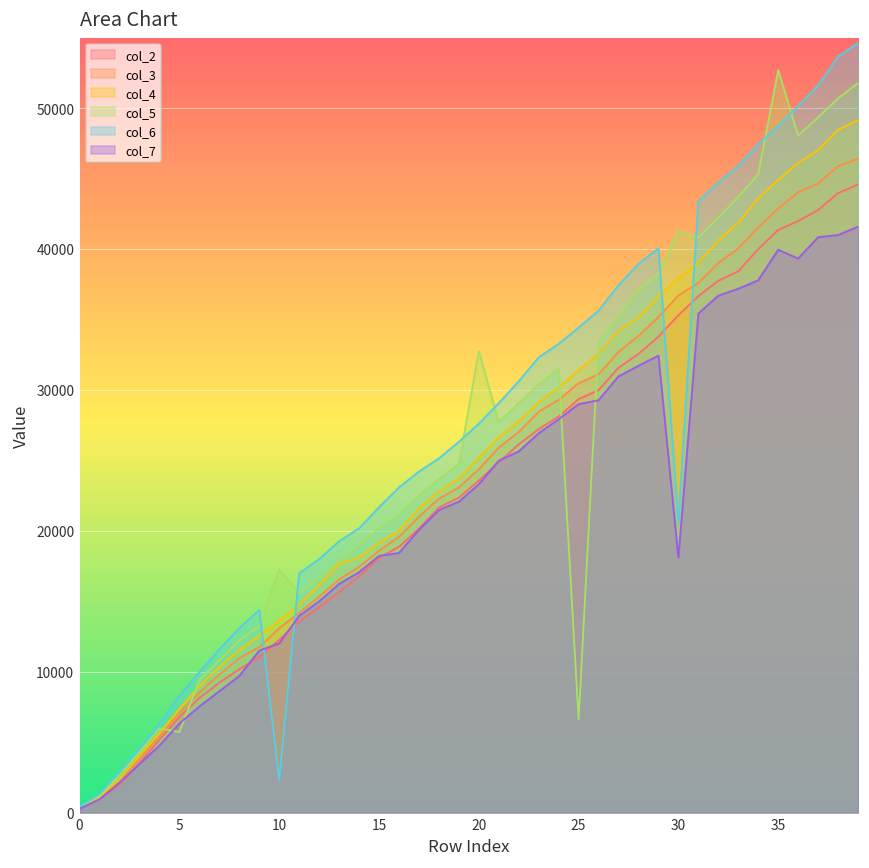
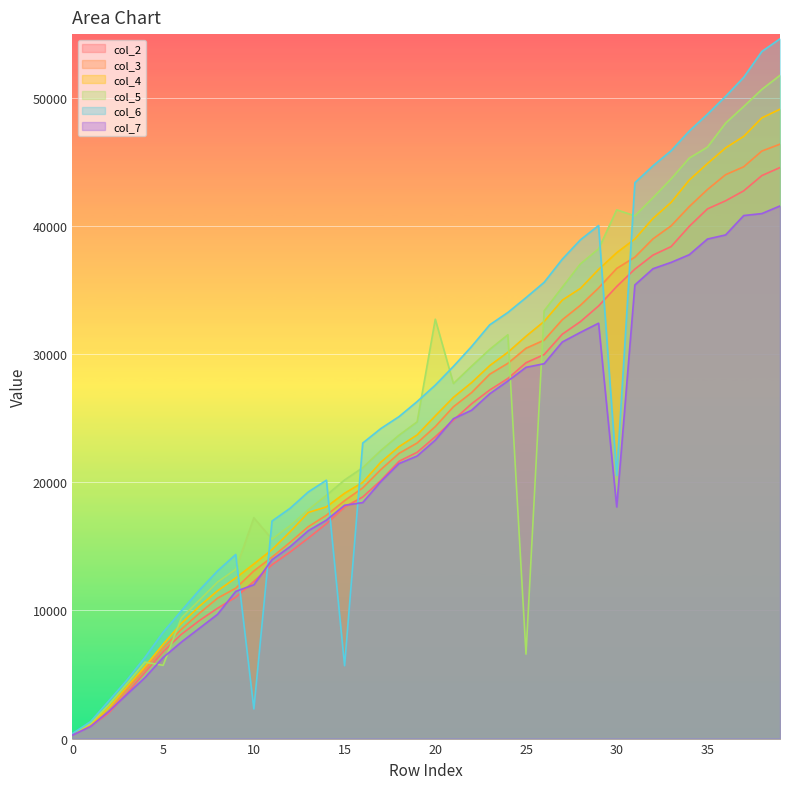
  {
    "col_5": {
      "5": 5700,
      "10": 17200,
      "15": 20200,
      "20": 32700,
      "25": 6600,
      "30": 41300,
-     "35": 52700
+     "35": 46200
    },
    "col_6": {
      "5": 8300,
      "10": 2300,
-     "15": 21700,
+     "15": 5700,
      "20": 27600,
      "25": 34400,
      "30": 20600,
      "35": 48700
    },
    "col_7": {
      "5": 6300,
      "10": 12000,
      "20": 23300,
      "25": 29000,
      "30": 18100,
-     "35": 39900
+     "35": 39000
    }
  }
